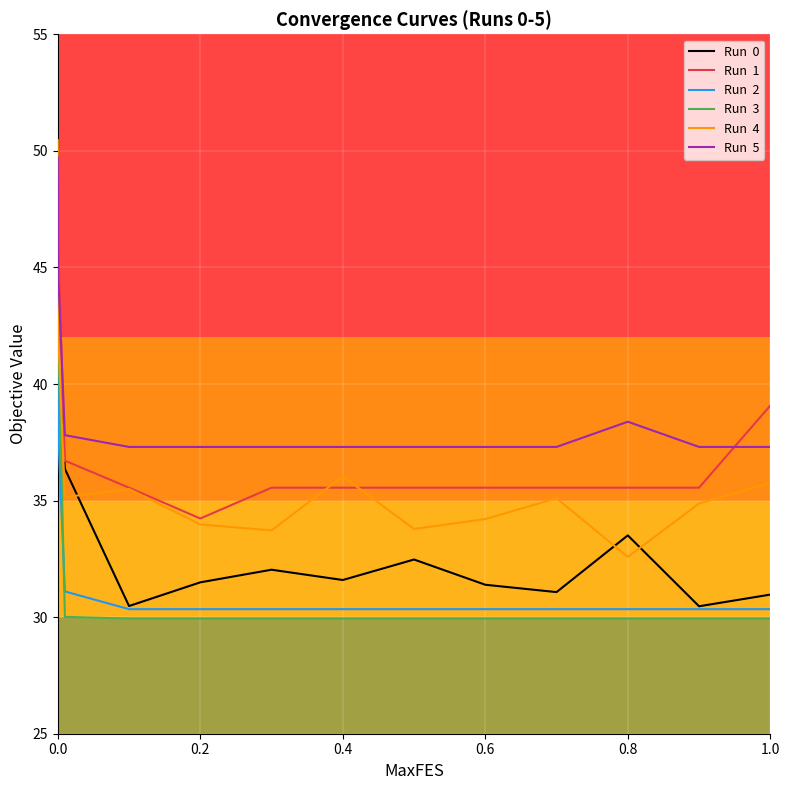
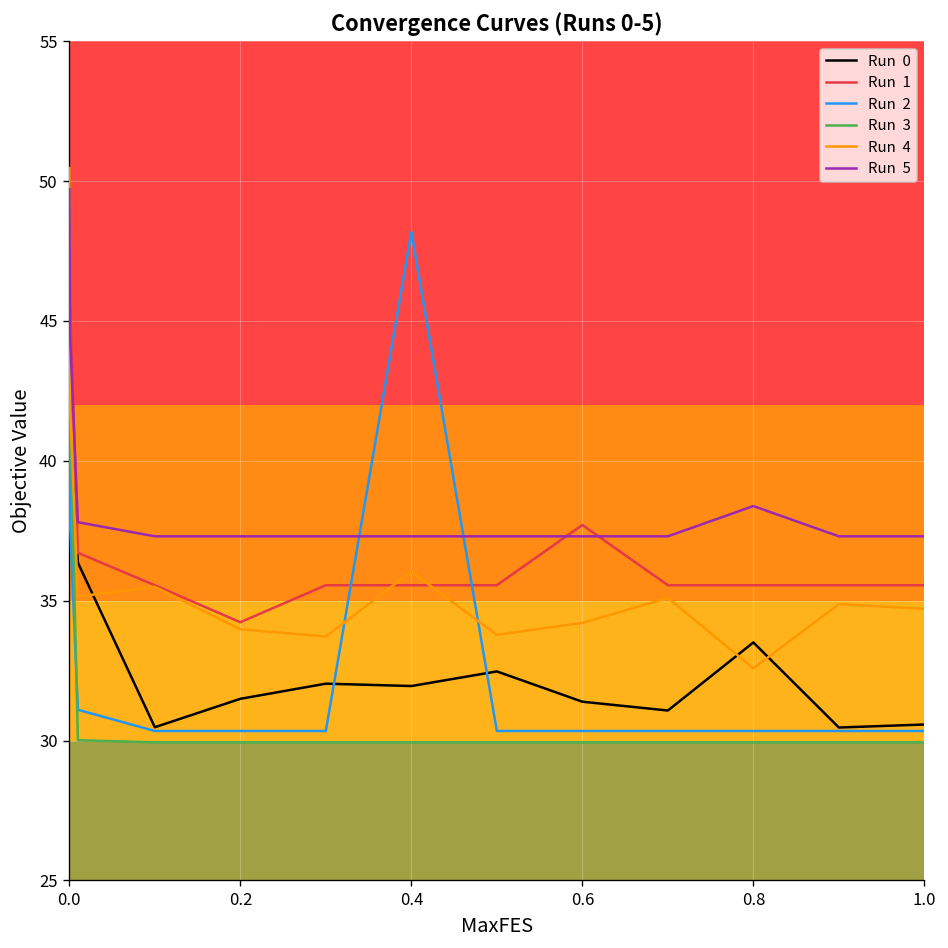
  {
    "Run 0": {
      "0.0": 47.0,
      "0.2": 31.5,
-     "0.4": 31.6,
+     "0.4": 31.9,
      "0.6": 31.4,
      "0.8": 33.5,
-     "1.0": 31.0
+     "1.0": 30.6
    },
    "Run 1": {
      "0.2": 34.2,
      "0.4": 35.6,
-     "0.6": 35.6,
+     "0.6": 37.7,
      "0.8": 35.6,
-     "1.0": 39.1
+     "1.0": 35.6
    },
    "Run 2": {
      "0.0": 46.2,
      "0.2": 30.3,
-     "0.4": 30.3,
+     "0.4": 48.2,
      "0.6": 30.3,
      "0.8": 30.3,
      "1.0": 30.3
    },
    "Run 3": {
      "0.0": 45.8,
      "0.2": 29.9,
      "0.4": 29.9,
      "0.6": 29.9,
      "0.8": 29.9,
      "1.0": 29.9
    },
    "Run 4": {
      "0.0": 50.5,
      "0.2": 34.0,
      "0.4": 36.0,
      "0.6": 34.2,
      "0.8": 32.6,
-     "1.0": 35.8
+     "1.0": 34.7
    },
    "Run 5": {
      "0.0": 49.7,
      "0.2": 37.3,
      "0.4": 37.3,
      "0.6": 37.3,
      "0.8": 38.4,
      "1.0": 37.3
    }
  }
